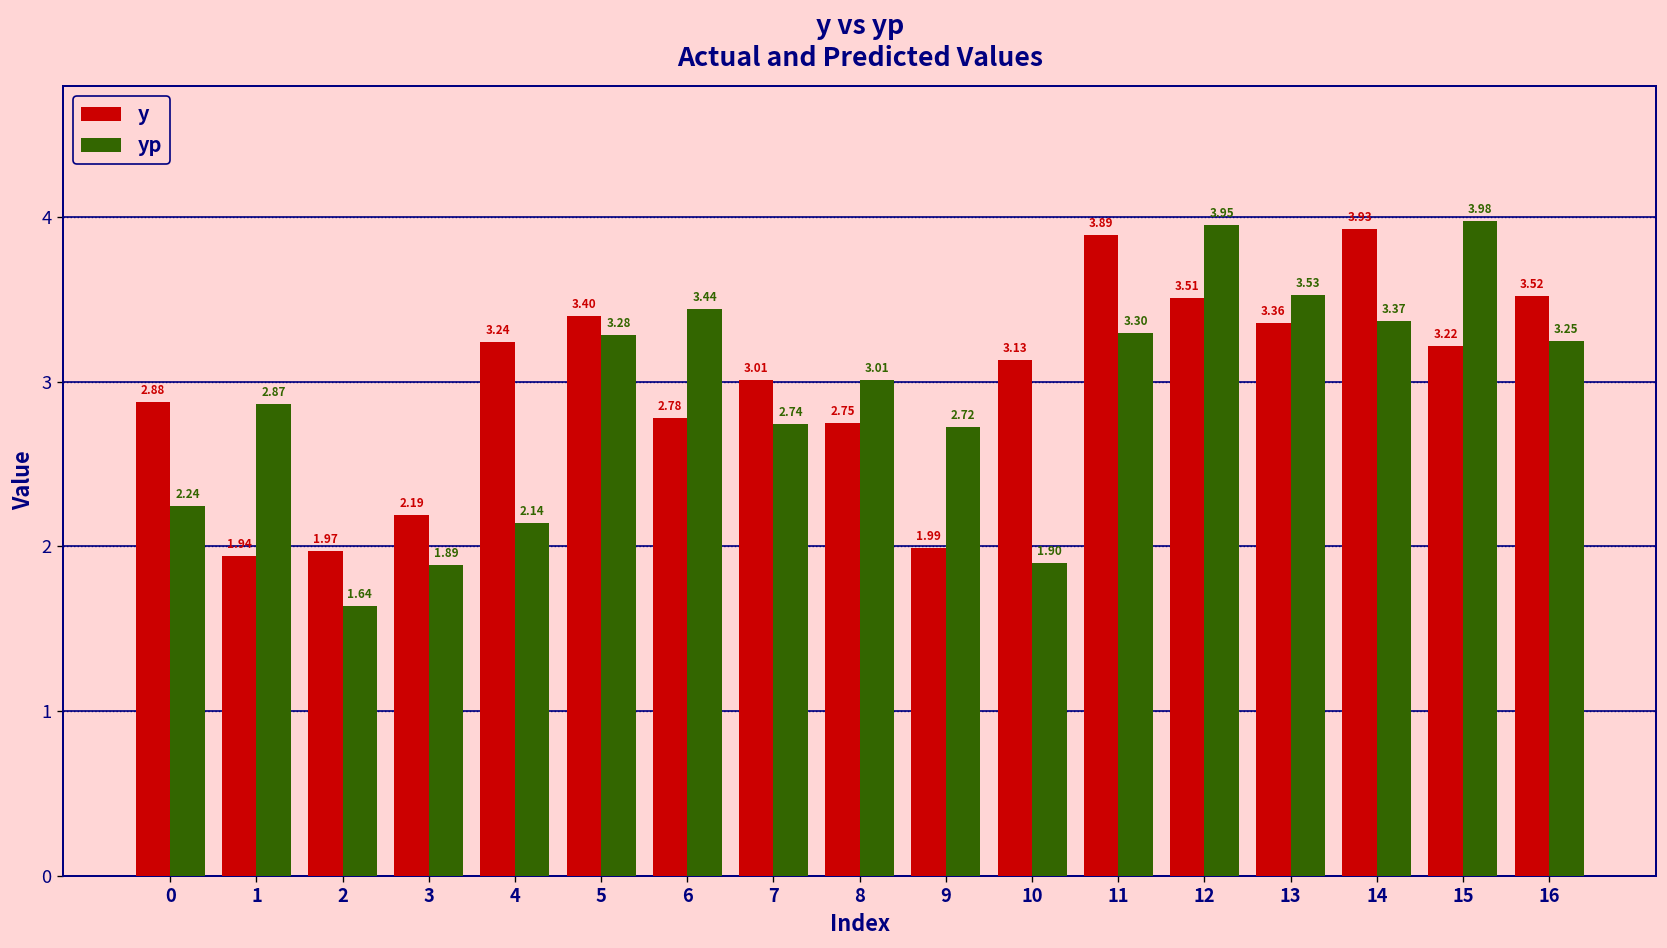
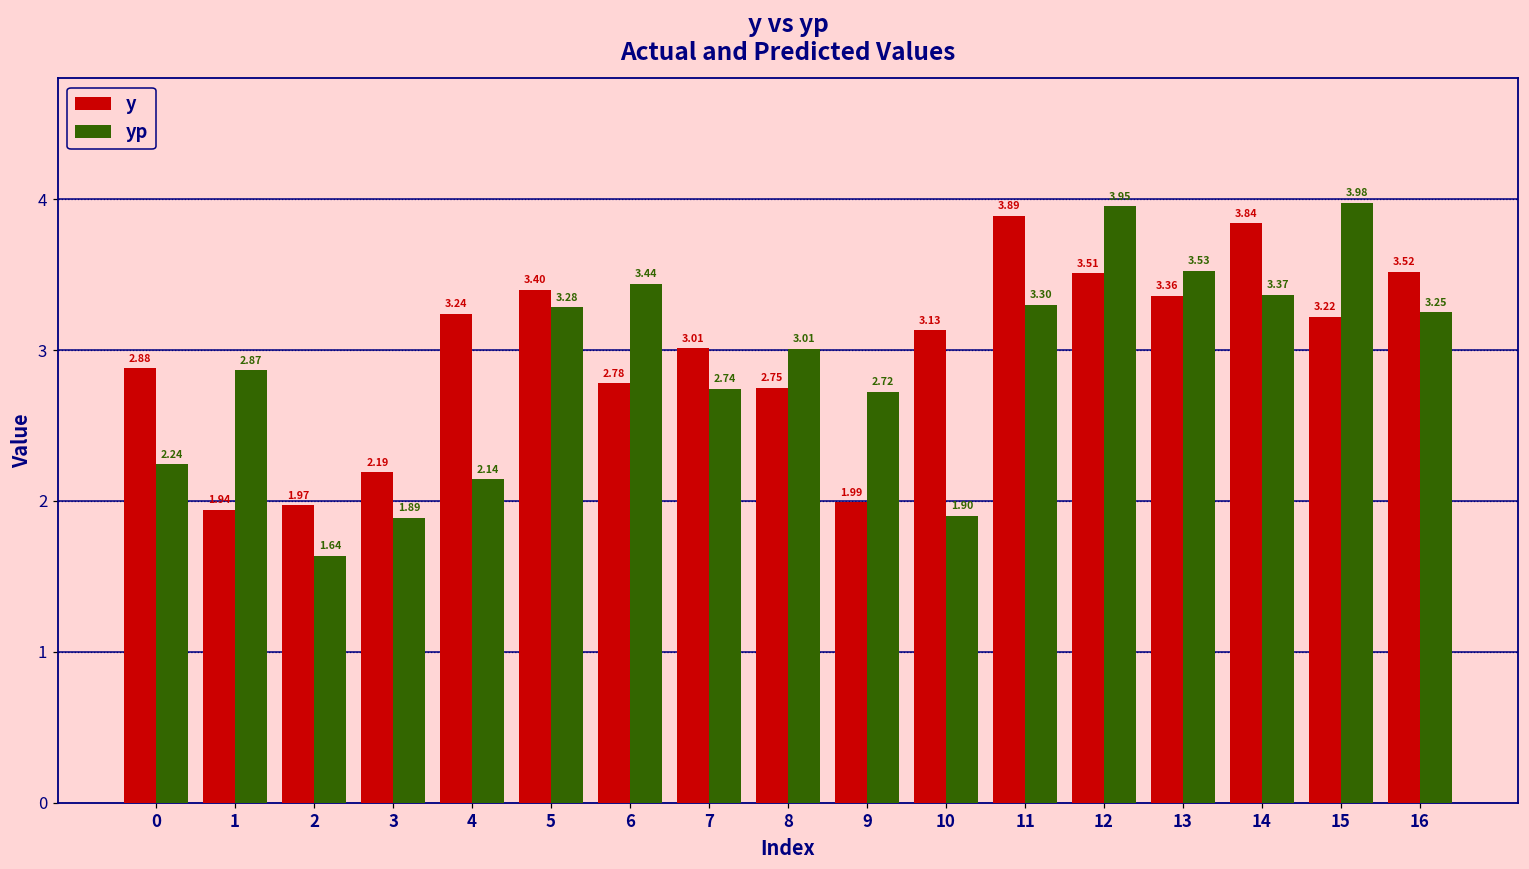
  {
    "y": {
      "0": 2.88,
      "1": 1.94,
      "2": 1.97,
      "3": 2.19,
      "4": 3.24,
      "5": 3.40,
      "6": 2.78,
      "7": 3.01,
      "8": 2.75,
      "9": 1.99,
      "10": 3.13,
      "11": 3.89,
      "12": 3.51,
      "13": 3.36,
-     "14": 3.93,
+     "14": 3.84,
      "15": 3.22,
      "16": 3.52
    },
    "yp": {
      "0": 2.24,
      "1": 2.87,
      "2": 1.64,
      "3": 1.89,
      "4": 2.14,
      "5": 3.28,
      "6": 3.44,
      "7": 2.74,
      "8": 3.01,
      "9": 2.72,
      "10": 1.90,
      "11": 3.30,
      "12": 3.95,
      "13": 3.53,
      "14": 3.37,
      "15": 3.98,
      "16": 3.25
    }
  }
